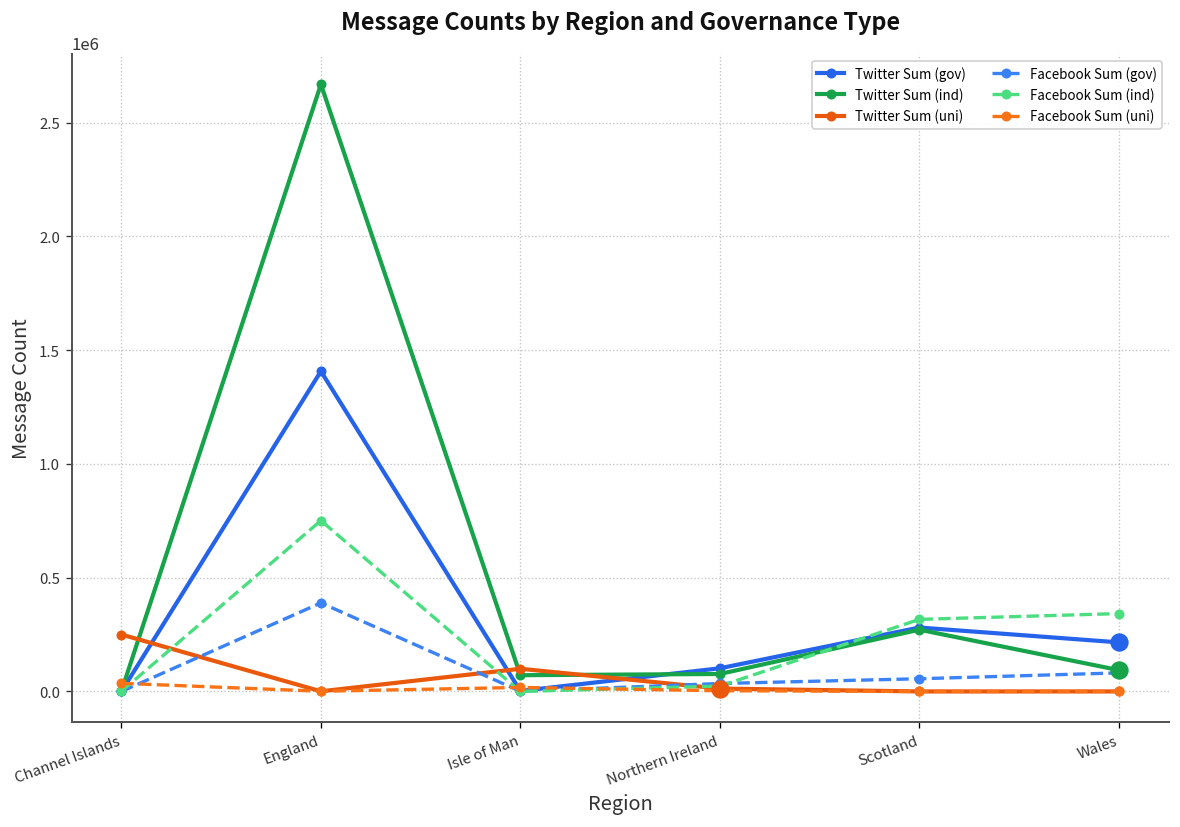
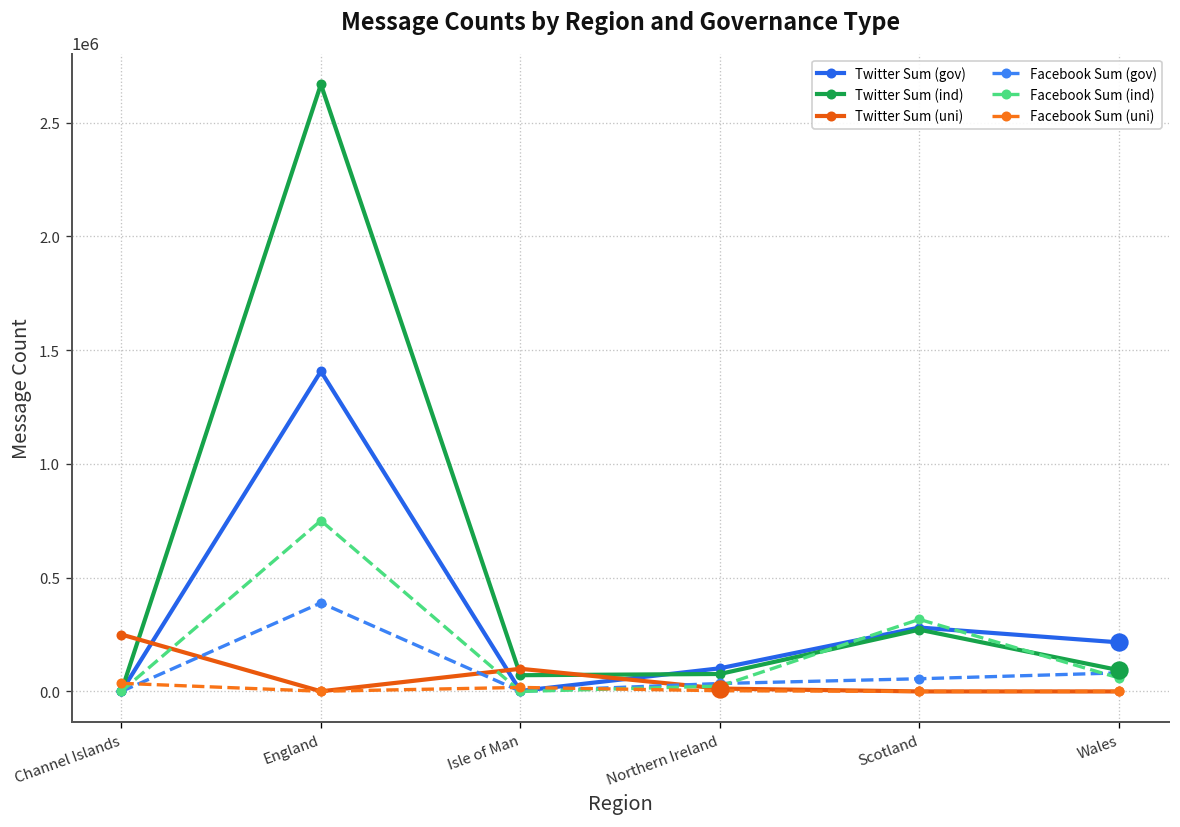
  {
    "Facebook Sum (ind)": {
      "England": 750000,
      "Scotland": 320000,
-     "Wales": 340000
+     "Wales": 60000
    }
  }
